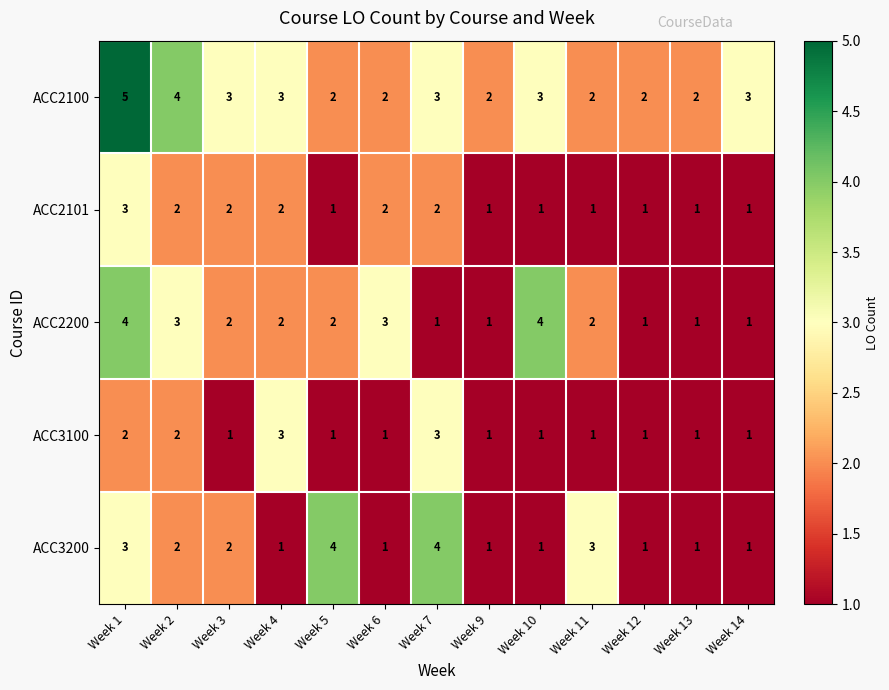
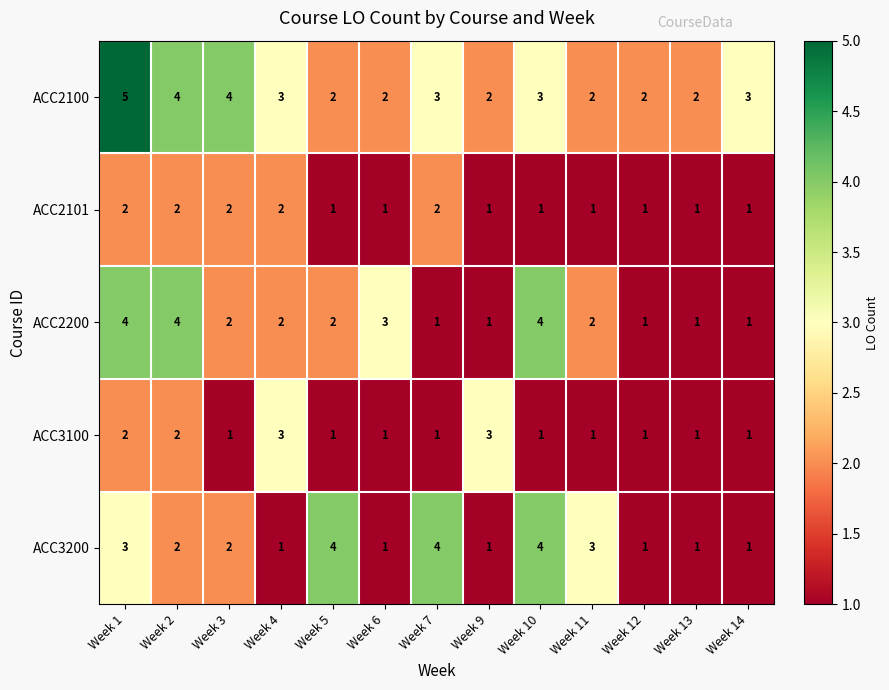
  {
    "ACC2100": {
      "Week 1": 5,
      "Week 2": 4,
-     "Week 3": 3,
+     "Week 3": 4,
      "Week 4": 3,
      "Week 5": 2,
      "Week 6": 2,
      "Week 7": 3,
      "Week 9": 2,
      "Week 10": 3,
      "Week 11": 2,
      "Week 12": 2,
      "Week 13": 2,
      "Week 14": 3
    },
    "ACC2101": {
-     "Week 1": 3,
+     "Week 1": 2,
      "Week 2": 2,
      "Week 3": 2,
      "Week 4": 2,
      "Week 5": 1,
-     "Week 6": 2,
+     "Week 6": 1,
      "Week 7": 2,
      "Week 9": 1,
      "Week 10": 1,
      "Week 11": 1,
      "Week 12": 1,
      "Week 13": 1,
      "Week 14": 1
    },
    "ACC2200": {
      "Week 1": 4,
-     "Week 2": 3,
+     "Week 2": 4,
      "Week 3": 2,
      "Week 4": 2,
      "Week 5": 2,
      "Week 6": 3,
      "Week 7": 1,
      "Week 9": 1,
      "Week 10": 4,
      "Week 11": 2,
      "Week 12": 1,
      "Week 13": 1,
      "Week 14": 1
    },
    "ACC3100": {
      "Week 1": 2,
      "Week 2": 2,
      "Week 3": 1,
      "Week 4": 3,
      "Week 5": 1,
      "Week 6": 1,
-     "Week 7": 3,
-     "Week 9": 1,
+     "Week 7": 1,
+     "Week 9": 3,
      "Week 10": 1,
      "Week 11": 1,
      "Week 12": 1,
      "Week 13": 1,
      "Week 14": 1
    },
    "ACC3200": {
      "Week 1": 3,
      "Week 2": 2,
      "Week 3": 2,
      "Week 4": 1,
      "Week 5": 4,
      "Week 6": 1,
      "Week 7": 4,
      "Week 9": 1,
-     "Week 10": 1,
+     "Week 10": 4,
      "Week 11": 3,
      "Week 12": 1,
      "Week 13": 1,
      "Week 14": 1
    }
  }
